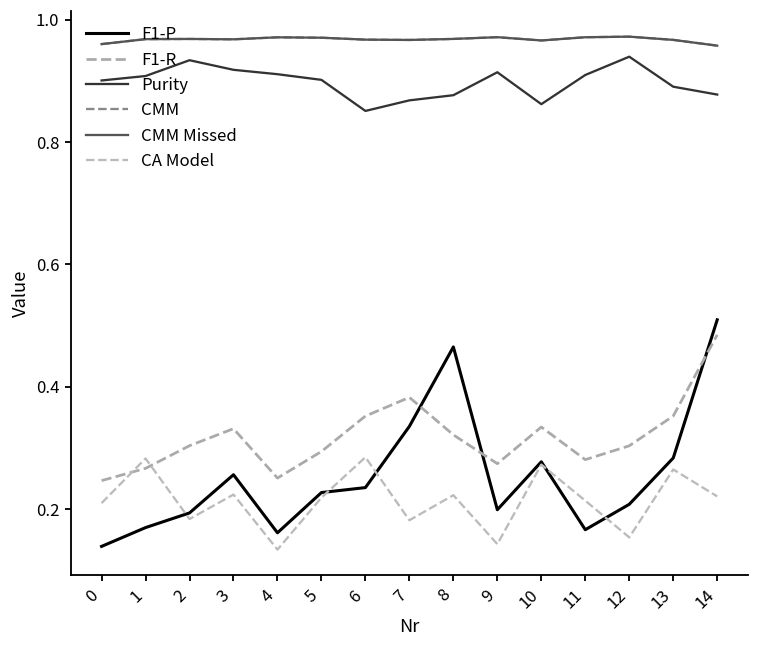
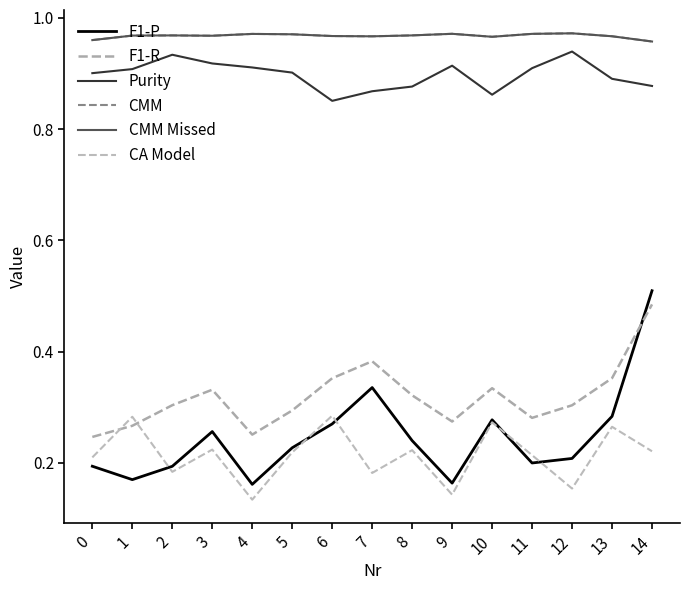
  {
    "F1-P": {
-     "0": 0.14,
+     "0": 0.19,
      "1": 0.17,
      "2": 0.19,
      "3": 0.26,
      "4": 0.16,
      "5": 0.23,
-     "6": 0.24,
+     "6": 0.27,
      "7": 0.34,
-     "8": 0.47,
-     "9": 0.20,
-     "11": 0.17,
+     "8": 0.24,
+     "9": 0.16,
+     "11": 0.20,
      "12": 0.21,
      "13": 0.28,
      "14": 0.51
    }
  }
